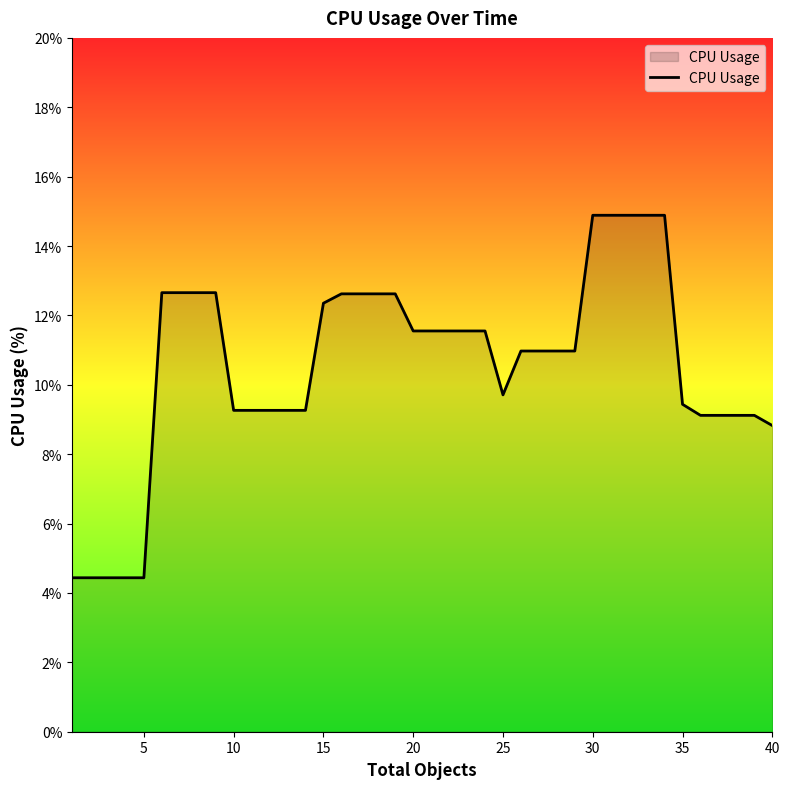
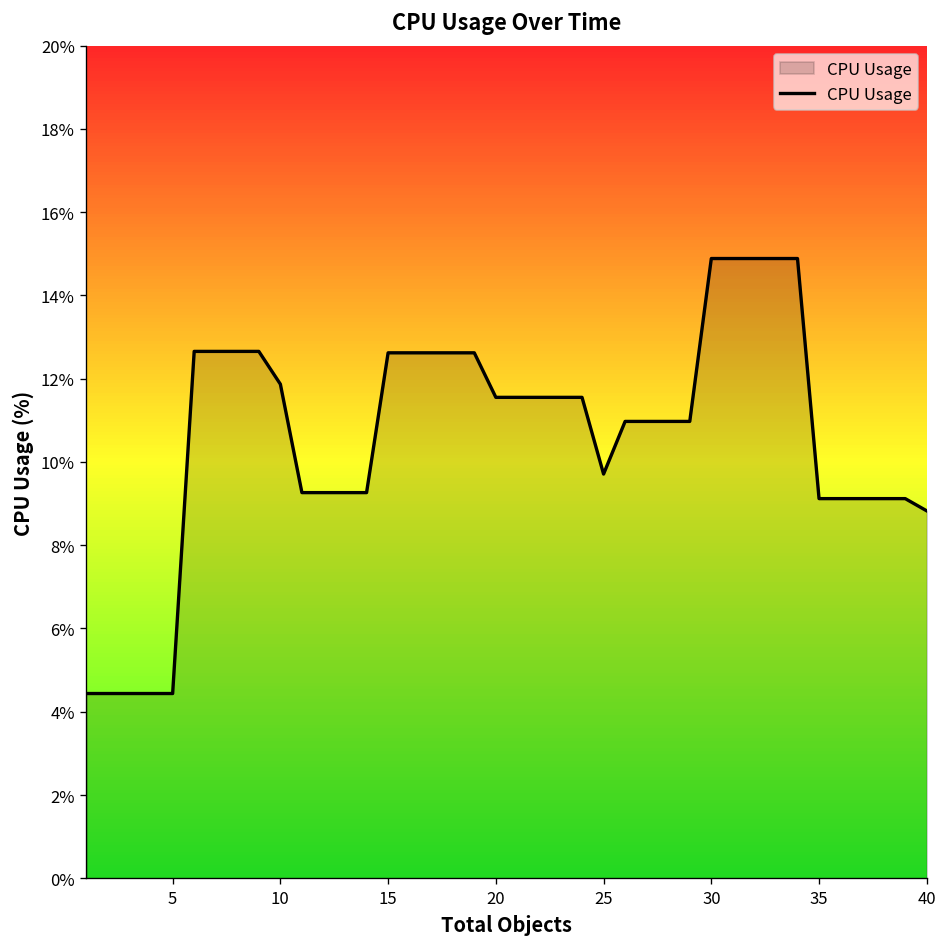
  {
    "5": "4.4%",
-   "10": "9.3%",
-   "15": "12.4%",
+   "10": "11.9%",
+   "15": "12.6%",
    "20": "11.6%",
    "25": "9.7%",
    "30": "14.9%",
-   "35": "9.4%",
+   "35": "9.1%",
    "40": "8.8%"
  }
